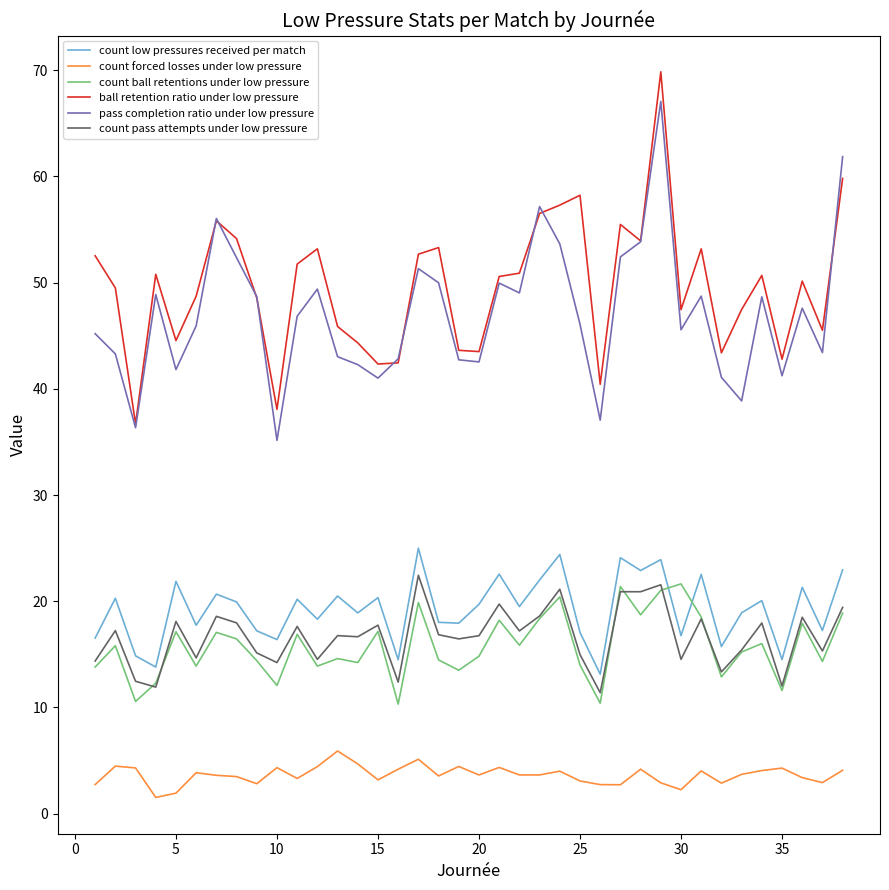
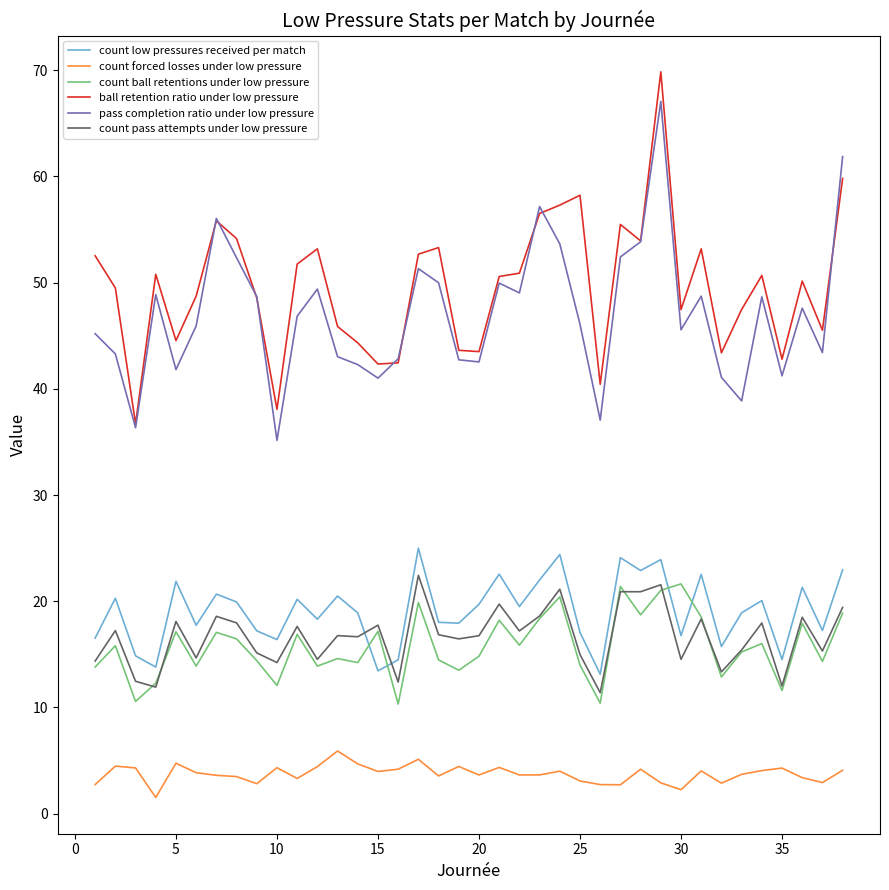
  {
    "count low pressures received per match": {
      "5": 21.9,
      "10": 16.4,
-     "15": 20.3,
+     "15": 13.4,
      "20": 19.7,
      "25": 17.1,
      "30": 16.8,
      "35": 14.5
    },
    "count forced losses under low pressure": {
-     "5": 1.9,
+     "5": 4.7,
      "10": 4.3,
-     "15": 3.2,
+     "15": 4.0,
      "20": 3.6,
      "25": 3.1,
      "30": 2.2,
      "35": 4.3
    },
    "count ball retentions under low pressure": {
      "5": 17.1,
      "10": 12.1,
      "15": 17.2,
      "20": 14.8,
      "25": 14.0,
      "30": 21.6,
      "35": 11.6
    },
    "ball retention ratio under low pressure": {
      "5": 44.5,
      "10": 38.1,
      "15": 42.3,
      "20": 43.5,
      "25": 58.2,
      "30": 47.5,
      "35": 42.8
    },
    "pass completion ratio under low pressure": {
      "5": 41.8,
      "10": 35.1,
      "15": 41.0,
      "20": 42.5,
      "25": 46.1,
      "30": 45.6,
      "35": 41.2
    },
    "count pass attempts under low pressure": {
      "5": 18.1,
      "10": 14.2,
      "15": 17.7,
      "20": 16.8,
      "25": 15.0,
      "30": 14.5,
      "35": 12.0
    }
  }
